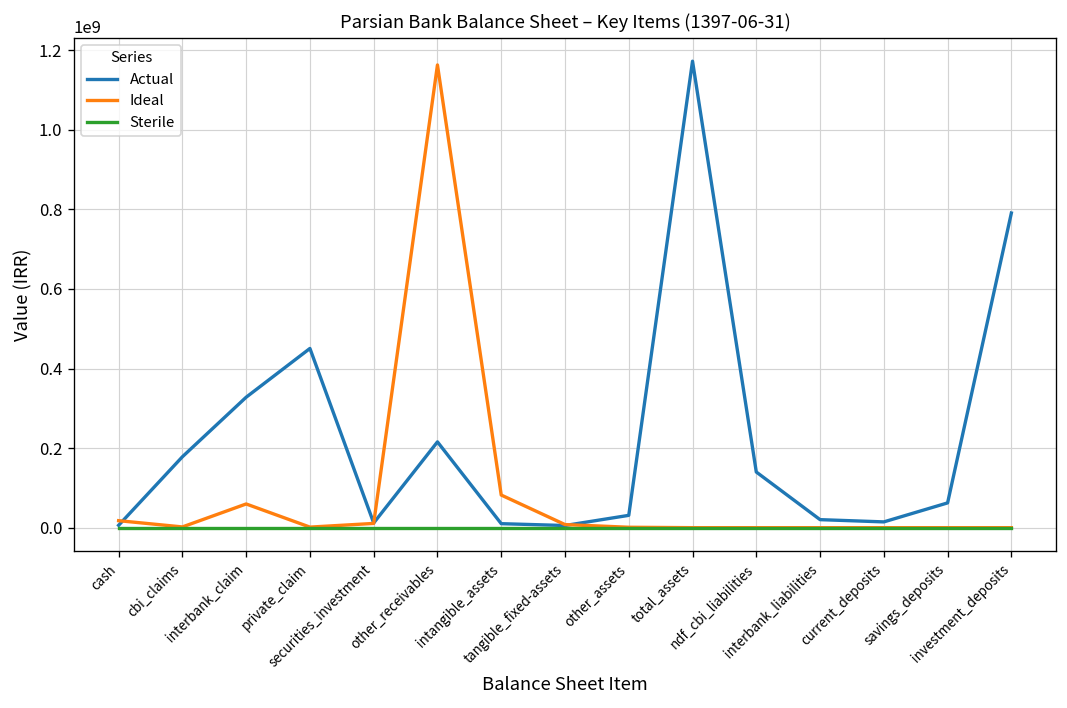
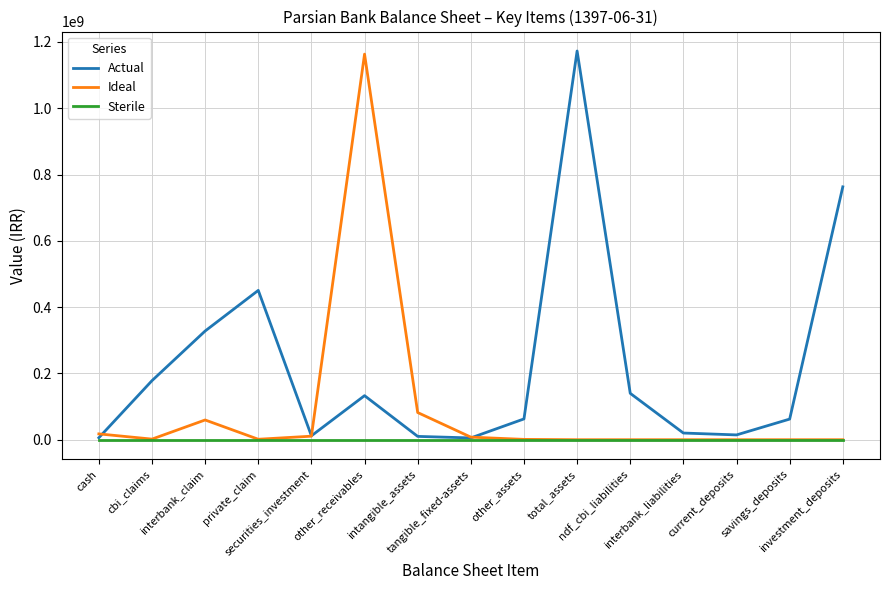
  {
    "Actual": {
      "cbi_claims": 180000000,
      "interbank_claim": 330000000,
      "private_claim": 450000000,
-     "other_receivables": 220000000,
+     "other_receivables": 130000000,
      "intangible_assets": 10000000,
-     "other_assets": 30000000,
+     "other_assets": 60000000,
      "total_assets": 1170000000,
      "ndf_cbi_liabilities": 140000000,
      "interbank_liabilities": 20000000,
      "current_deposits": 10000000,
      "savings_deposits": 60000000,
-     "investment_deposits": 790000000
+     "investment_deposits": 760000000
    },
    "Ideal": {
      "cash": 20000000,
      "interbank_claim": 60000000,
      "other_receivables": 1160000000,
      "intangible_assets": 80000000
    },
    "Sterile": {
      "interbank_claim": 0,
      "securities_investment": 0,
      "other_receivables": 0,
      "intangible_assets": 0
    }
  }
